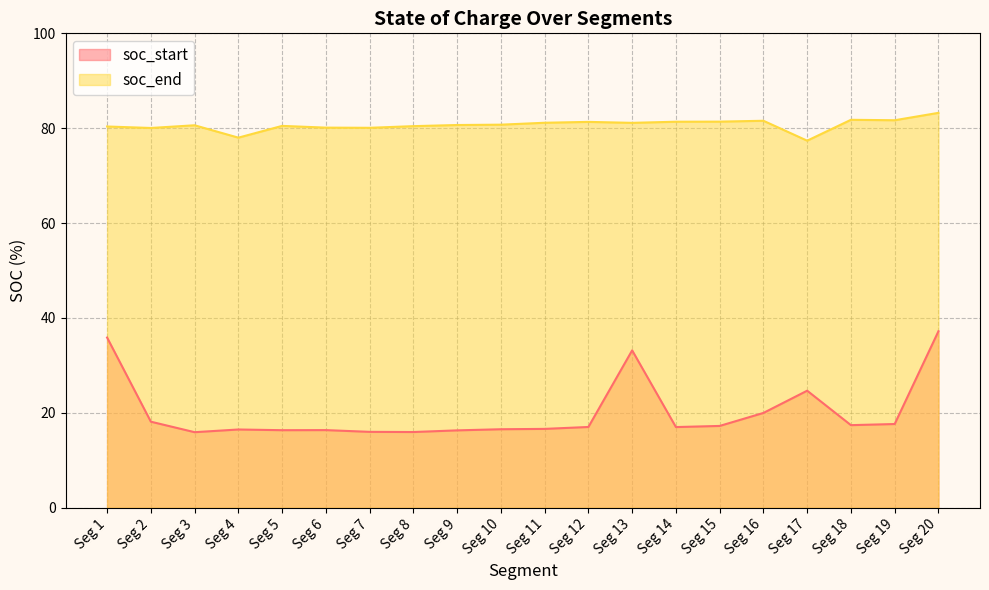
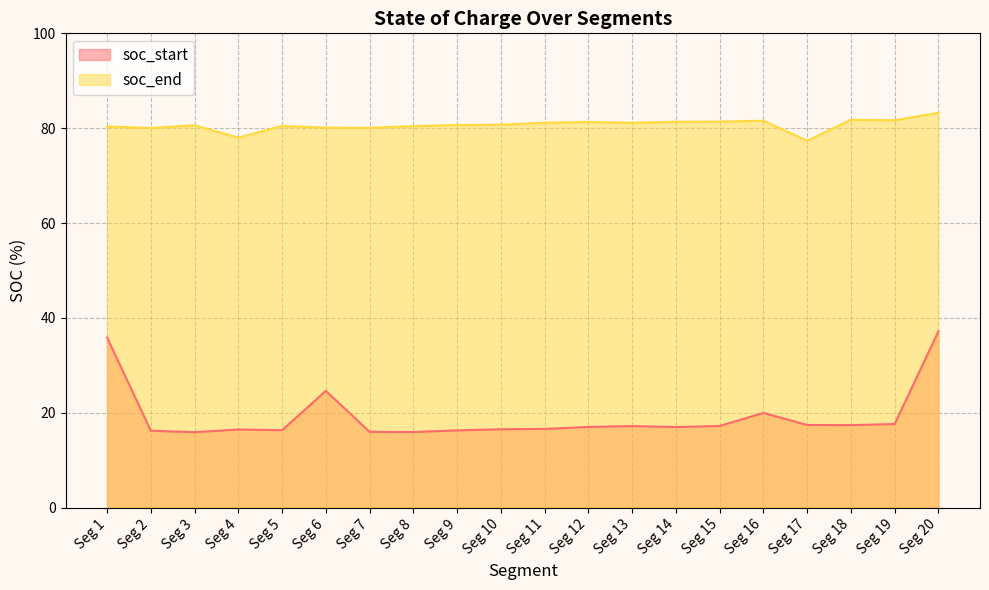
  {
    "soc_start": {
      "Seg 1": 36,
-     "Seg 2": 18,
+     "Seg 2": 16,
      "Seg 3": 16,
      "Seg 4": 16,
      "Seg 5": 16,
-     "Seg 6": 16,
+     "Seg 6": 25,
      "Seg 7": 16,
      "Seg 8": 16,
      "Seg 9": 16,
      "Seg 10": 17,
      "Seg 11": 17,
      "Seg 12": 17,
-     "Seg 13": 33,
+     "Seg 13": 17,
      "Seg 14": 17,
      "Seg 15": 17,
      "Seg 16": 20,
-     "Seg 17": 25,
+     "Seg 17": 17,
      "Seg 18": 17,
      "Seg 19": 18,
      "Seg 20": 37
    },
    "soc_end": {
      "Seg 1": 80,
      "Seg 2": 80,
      "Seg 3": 81,
      "Seg 4": 78,
      "Seg 5": 80,
      "Seg 6": 80,
      "Seg 7": 80,
      "Seg 8": 80,
      "Seg 9": 81,
      "Seg 10": 81,
      "Seg 11": 81,
      "Seg 12": 81,
      "Seg 13": 81,
      "Seg 14": 81,
      "Seg 15": 81,
      "Seg 16": 82,
      "Seg 17": 77,
      "Seg 18": 82,
      "Seg 19": 82,
      "Seg 20": 83
    }
  }
